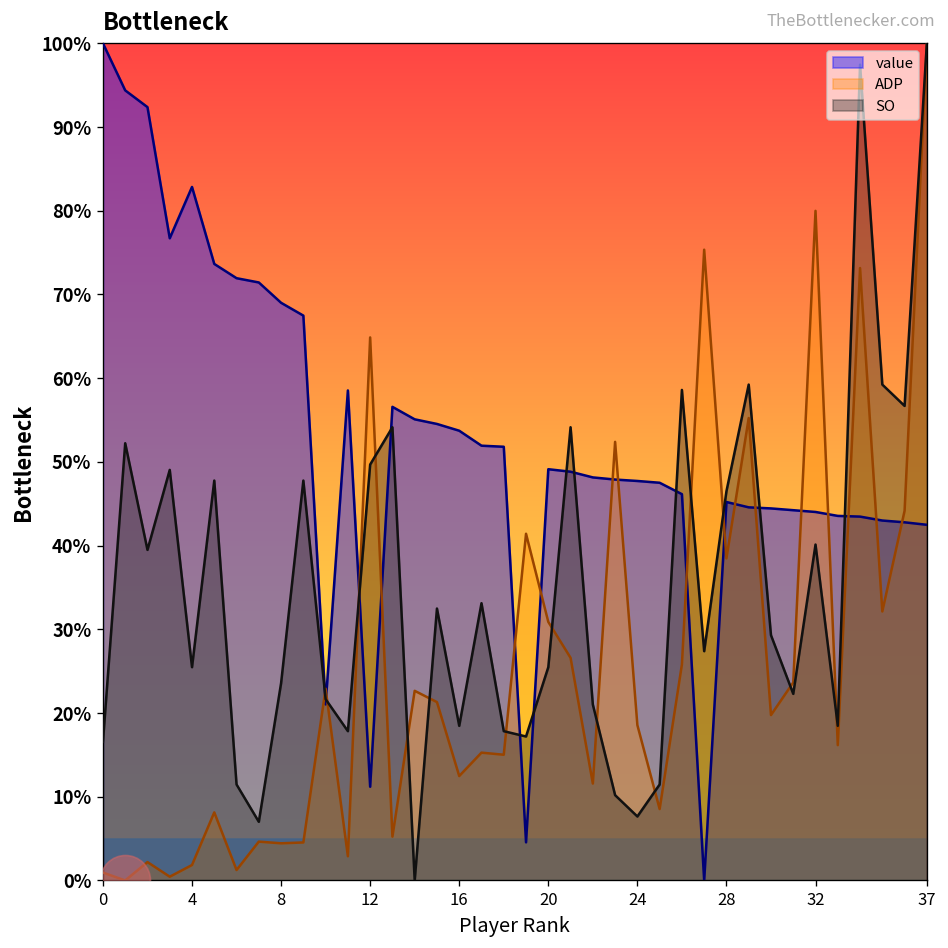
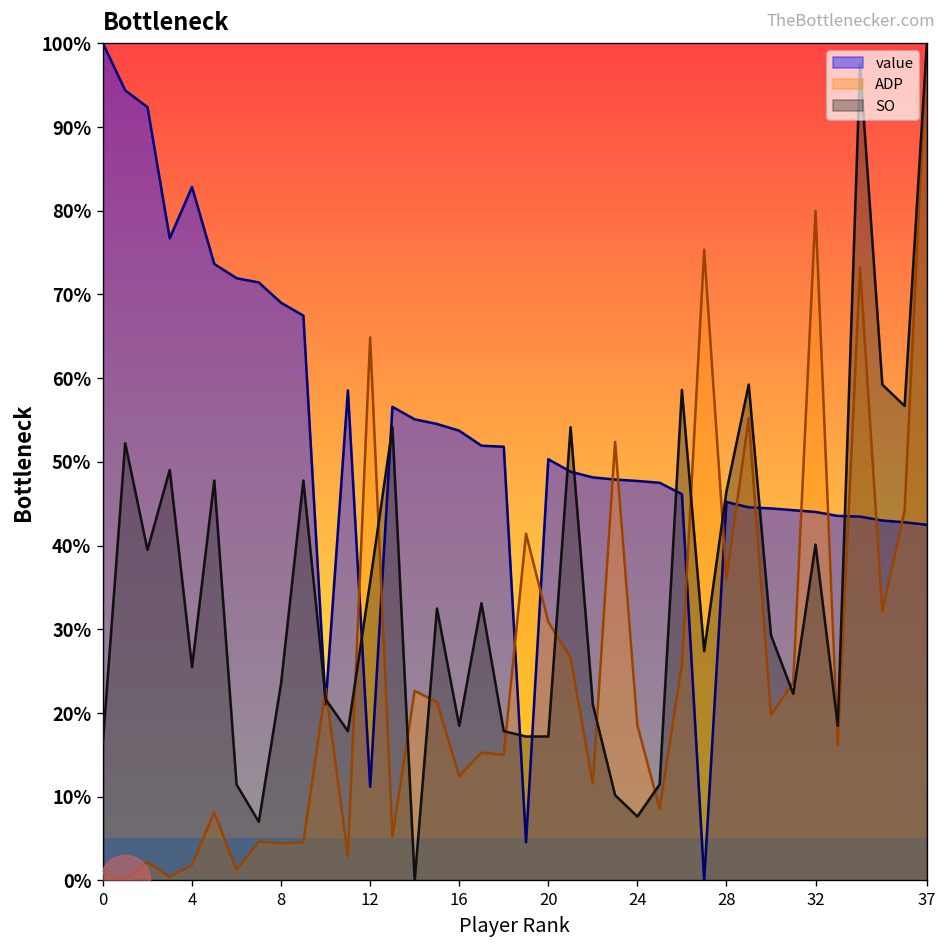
  {
    "value": {
      "0": "100%",
      "4": "83%",
      "8": "69%",
      "12": "11%",
      "16": "54%",
-     "20": "49%",
+     "20": "50%",
      "24": "48%",
      "28": "45%",
      "32": "44%",
      "37": "42%"
    },
    "ADP": {
      "12": "65%",
      "16": "12%",
      "20": "31%",
      "24": "19%",
-     "28": "38%",
+     "28": "36%",
      "32": "80%"
    },
    "SO": {
      "0": "17%",
      "4": "25%",
      "8": "24%",
-     "12": "50%",
+     "12": "36%",
      "16": "18%",
-     "20": "25%",
+     "20": "17%",
      "24": "8%",
      "28": "46%",
      "32": "40%"
    }
  }
